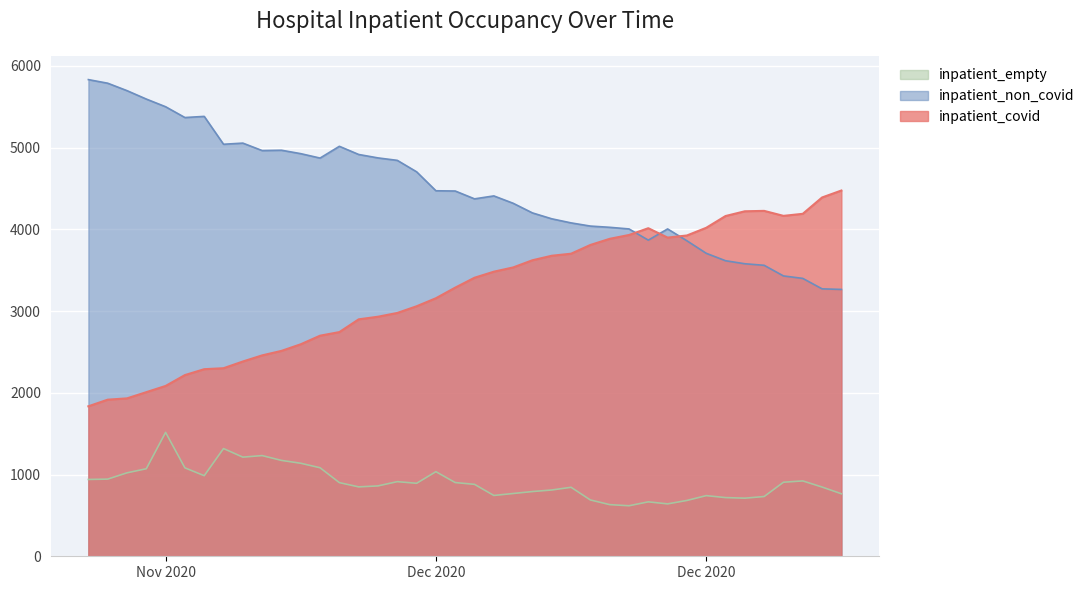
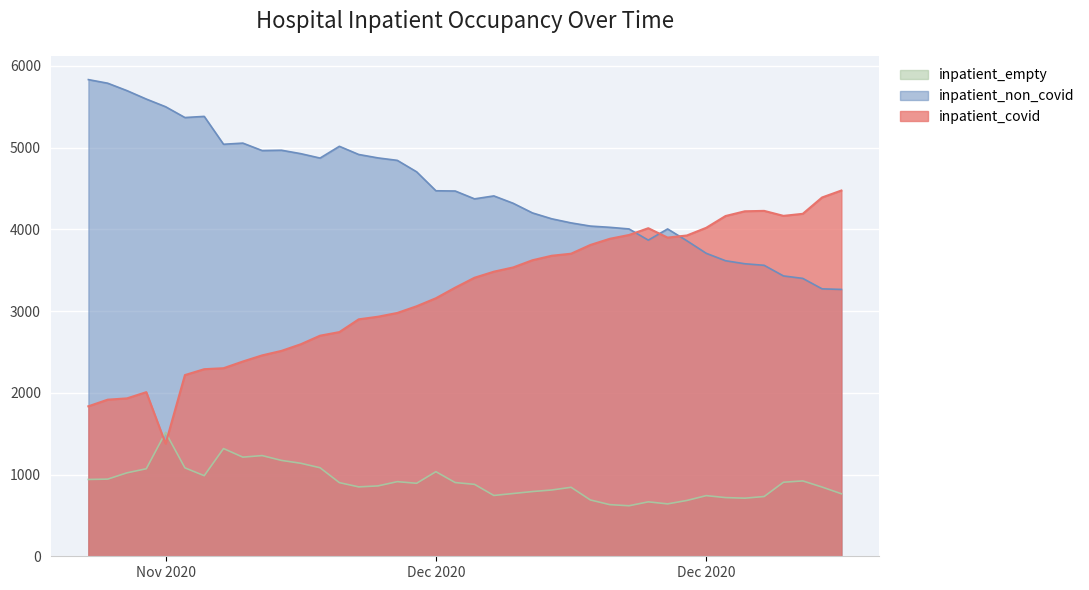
  {
    "inpatient_empty": {
      "Nov 2020": 1500
    },
    "inpatient_non_covid": {
      "Nov 2020": 5500
    },
    "inpatient_covid": {
-     "Nov 2020": 2100
+     "Nov 2020": 1400
    }
  }
